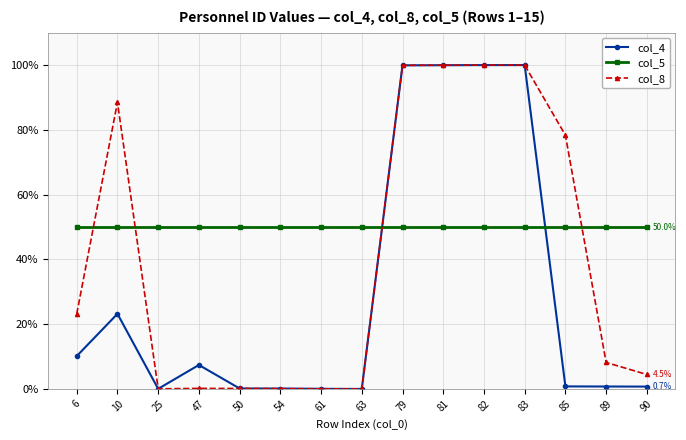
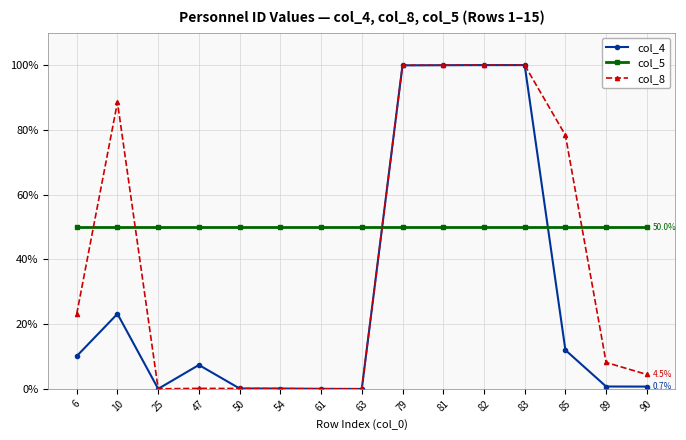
  {
    "col_4": {
      "6": "10%",
      "10": "23%",
      "47": "7%",
-     "85": "1%",
+     "85": "12%",
      "89": "1%"
    },
    "col_5": {
      "90": "50.0%"
    },
    "col_8": {
      "90": "4.5%"
    }
  }
